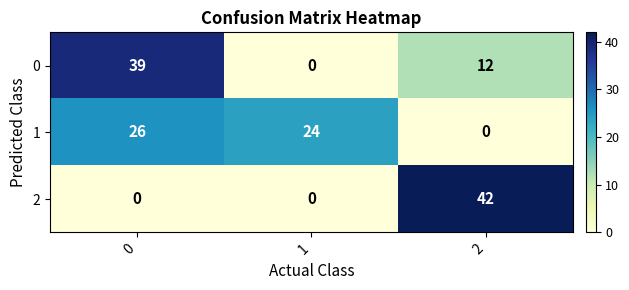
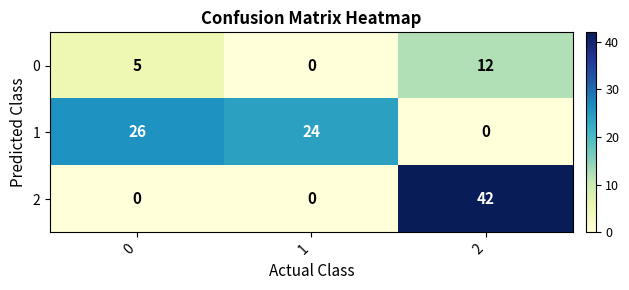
  {
    "0": {
-     "0": 39,
+     "0": 5,
      "1": 0,
      "2": 12
    },
    "1": {
      "0": 26,
      "1": 24,
      "2": 0
    },
    "2": {
      "0": 0,
      "1": 0,
      "2": 42
    }
  }
